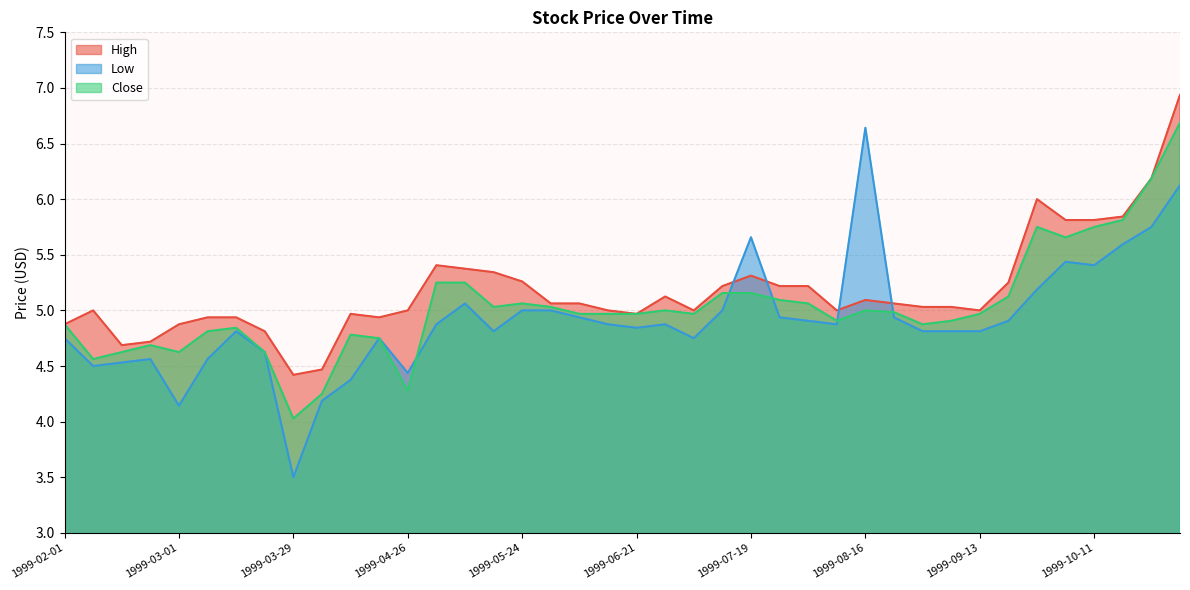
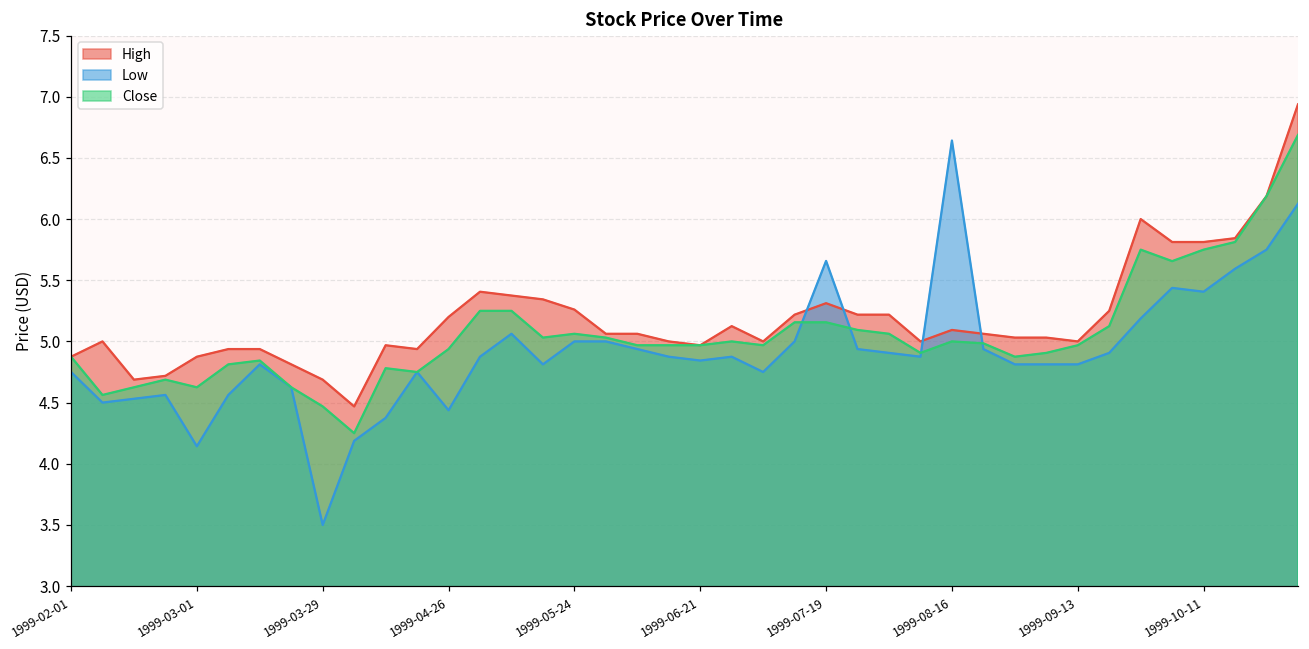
  {
    "High": {
      "1999-03-01": 4.88,
-     "1999-03-29": 4.42,
-     "1999-04-26": 5.0,
+     "1999-03-29": 4.69,
+     "1999-04-26": 5.2,
      "1999-05-24": 5.26,
      "1999-07-19": 5.31,
      "1999-08-16": 5.09,
      "1999-09-13": 5.00,
      "1999-10-11": 5.81
    },
    "Low": {
      "1999-02-01": 4.75,
      "1999-03-01": 4.14,
      "1999-03-29": 3.50,
      "1999-04-26": 4.44,
      "1999-05-24": 5.00,
      "1999-06-21": 4.84,
      "1999-07-19": 5.66,
      "1999-08-16": 6.64,
      "1999-09-13": 4.81,
      "1999-10-11": 5.41
    },
    "Close": {
      "1999-03-01": 4.63,
-     "1999-03-29": 4.03,
-     "1999-04-26": 4.28,
+     "1999-03-29": 4.47,
+     "1999-04-26": 4.94,
      "1999-05-24": 5.06,
      "1999-07-19": 5.16,
      "1999-08-16": 5.00,
      "1999-09-13": 4.97,
      "1999-10-11": 5.75
    }
  }
